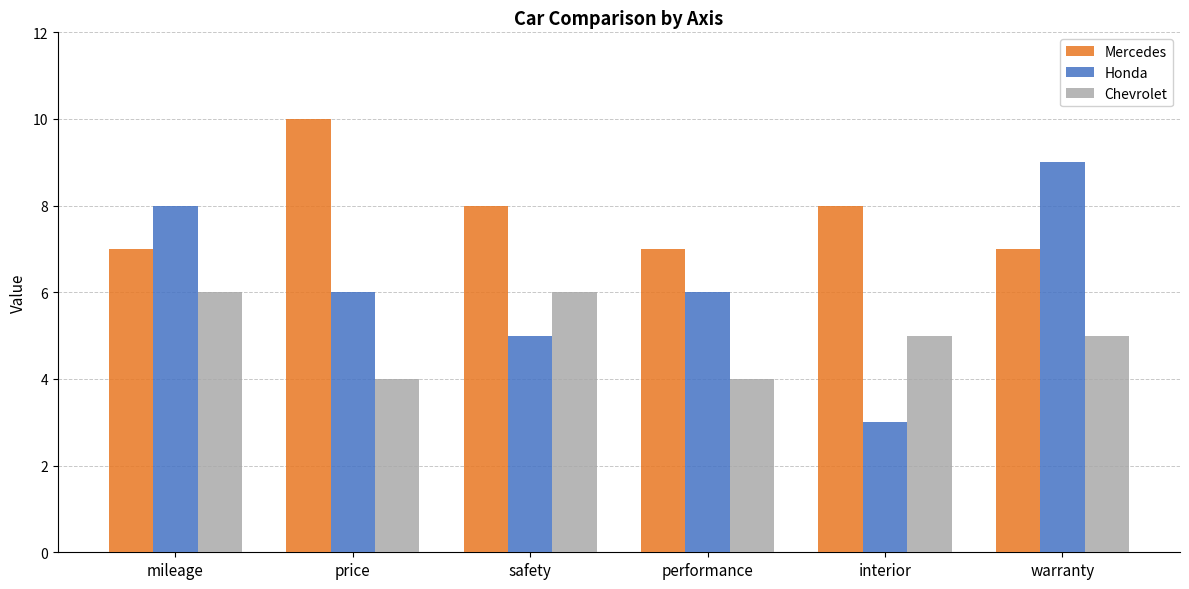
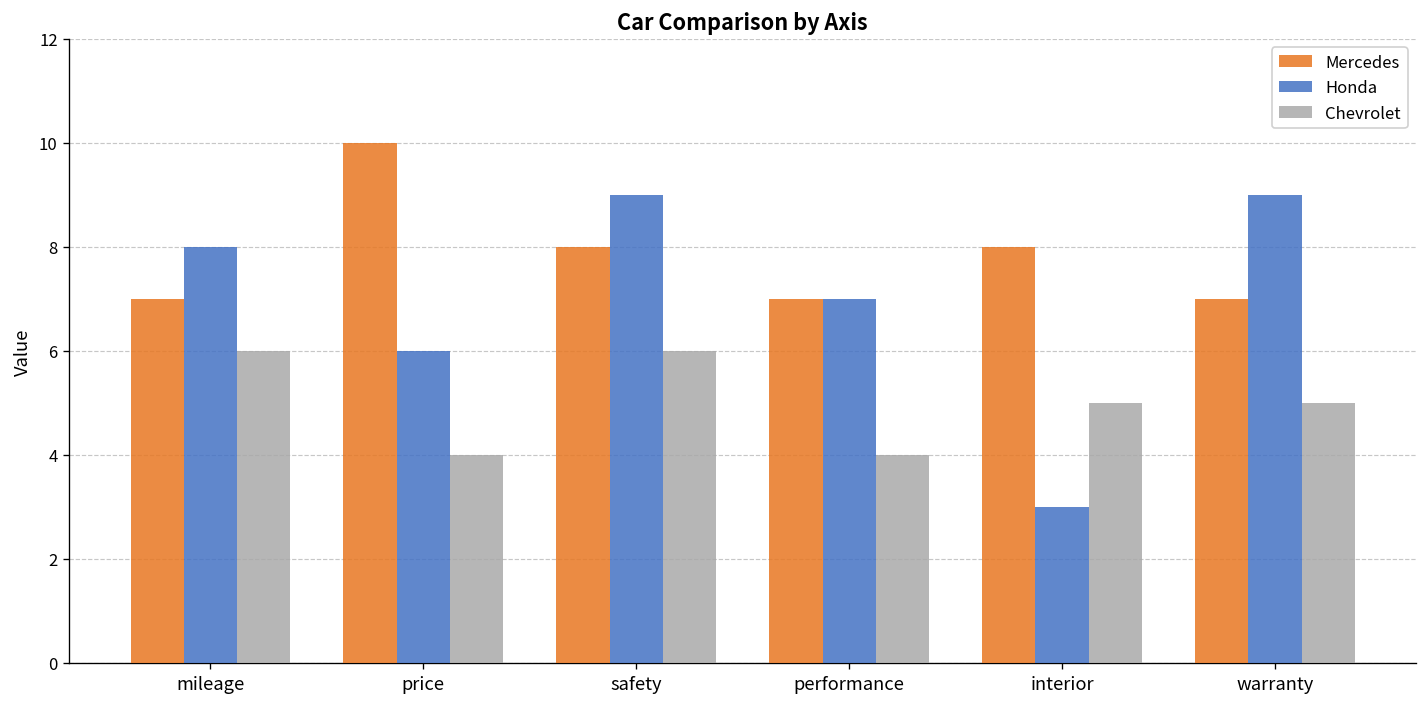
  {
    "Mercedes": {
      "mileage": 7,
      "price": 10,
      "safety": 8,
      "performance": 7,
      "interior": 8,
      "warranty": 7
    },
    "Honda": {
      "mileage": 8,
      "price": 6,
-     "safety": 5,
-     "performance": 6,
+     "safety": 9,
+     "performance": 7,
      "interior": 3,
      "warranty": 9
    },
    "Chevrolet": {
      "mileage": 6,
      "price": 4,
      "safety": 6,
      "performance": 4,
      "interior": 5,
      "warranty": 5
    }
  }
